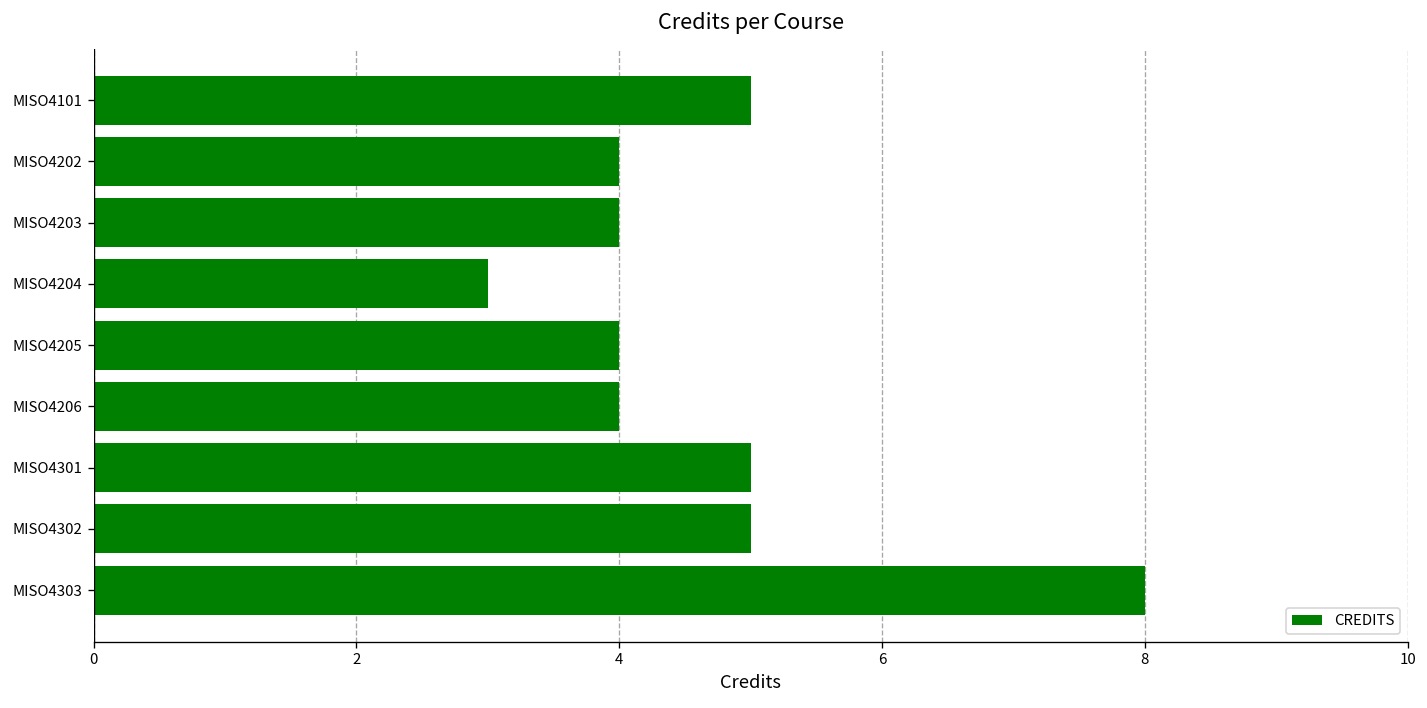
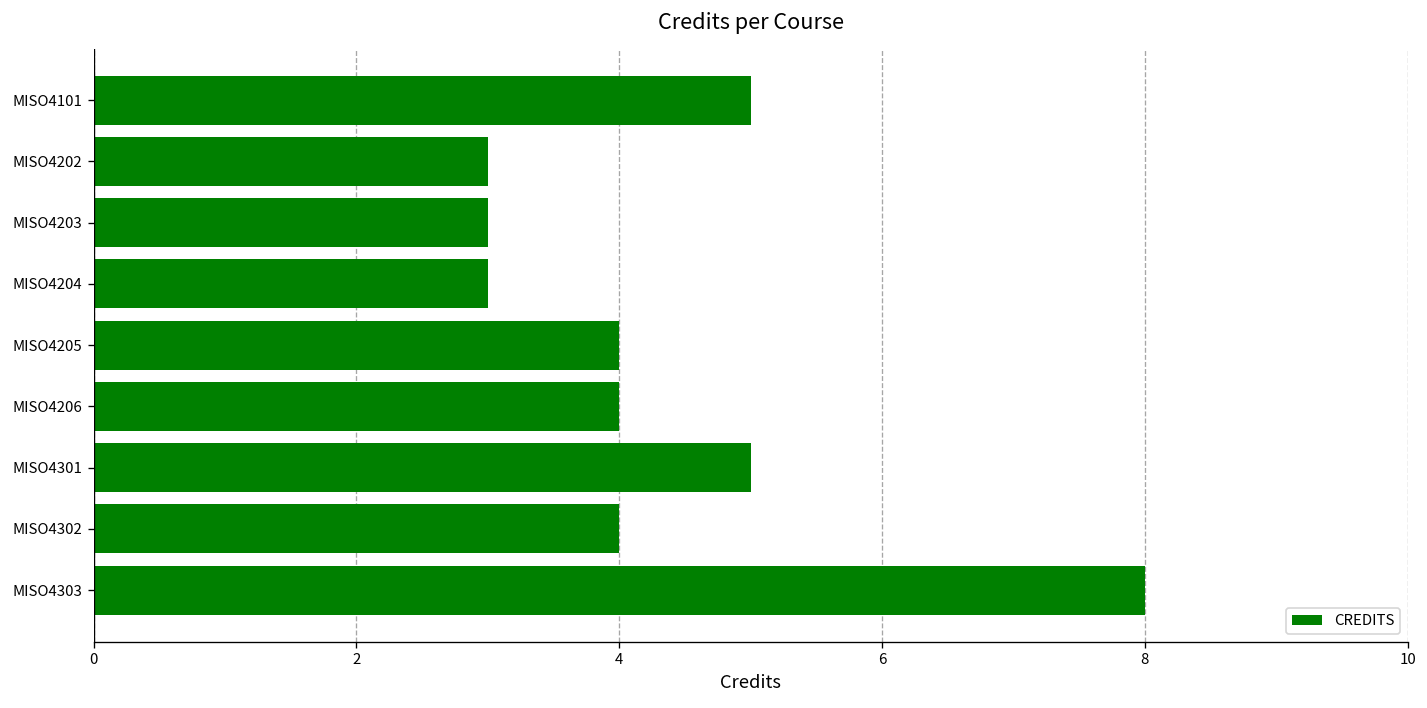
  {
    "MISO4101": 5,
-   "MISO4202": 4,
-   "MISO4203": 4,
+   "MISO4202": 3,
+   "MISO4203": 3,
    "MISO4204": 3,
    "MISO4205": 4,
    "MISO4206": 4,
    "MISO4301": 5,
-   "MISO4302": 5,
+   "MISO4302": 4,
    "MISO4303": 8
  }
